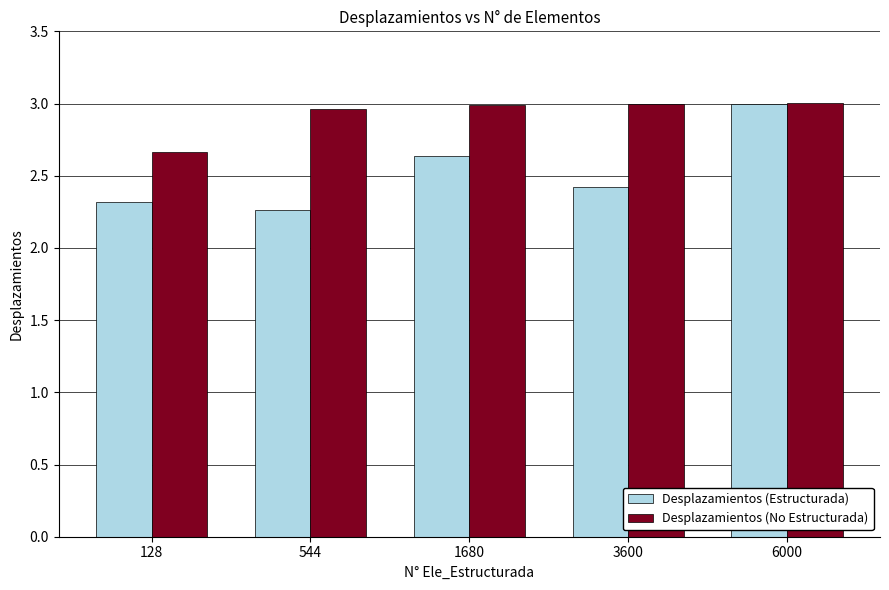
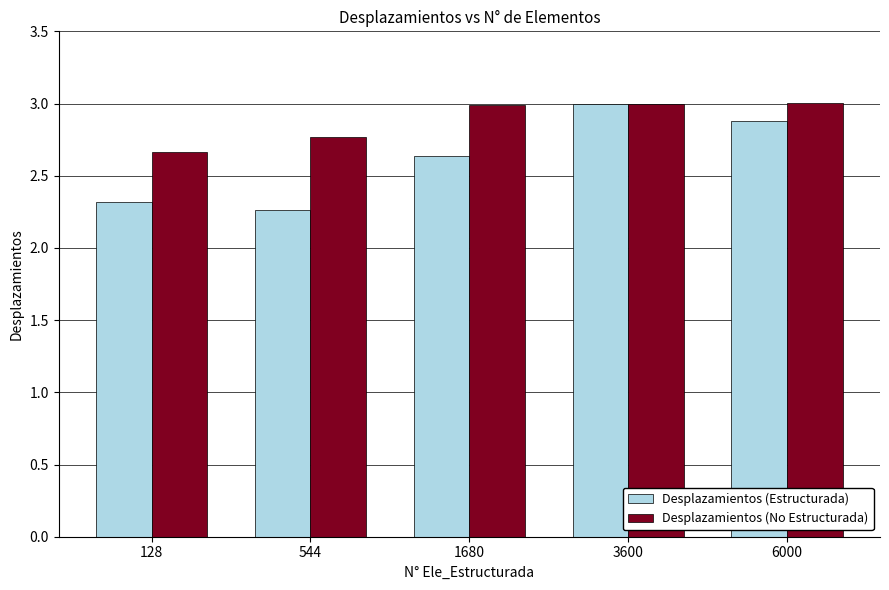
  {
    "Desplazamientos (Estructurada)": {
      "128": 2.32,
      "544": 2.26,
      "1680": 2.64,
-     "3600": 2.42,
-     "6000": 3.00
+     "3600": 3.00,
+     "6000": 2.88
    },
    "Desplazamientos (No Estructurada)": {
      "128": 2.67,
-     "544": 2.96,
+     "544": 2.77,
      "1680": 2.99,
      "3600": 3.00,
      "6000": 3.00
    }
  }
